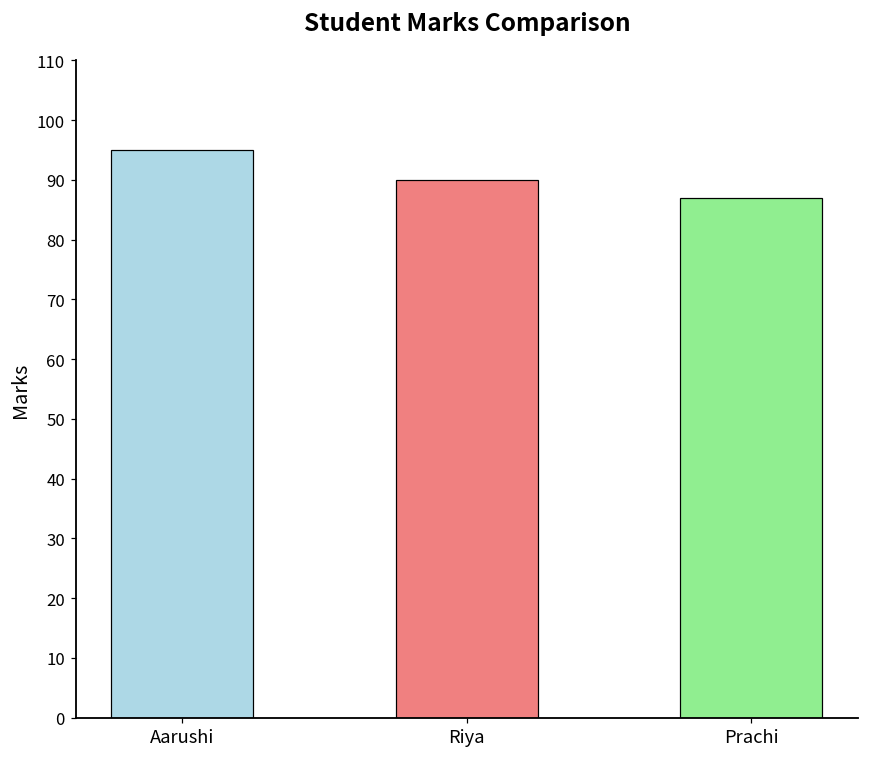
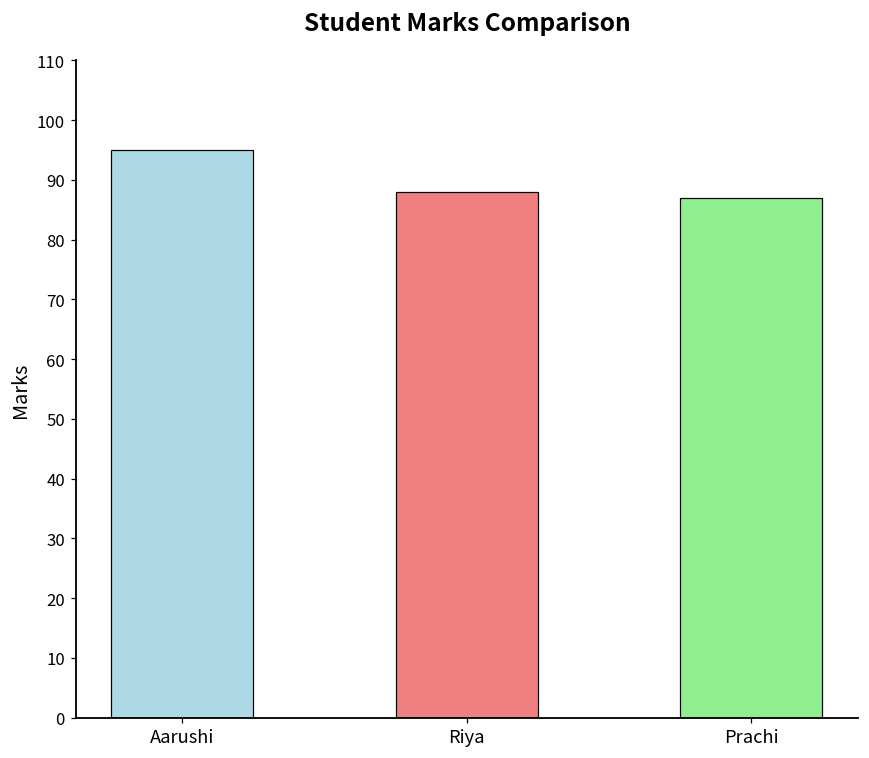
  {
    "Aarushi": 95,
-   "Riya": 90,
+   "Riya": 88,
    "Prachi": 87
  }
